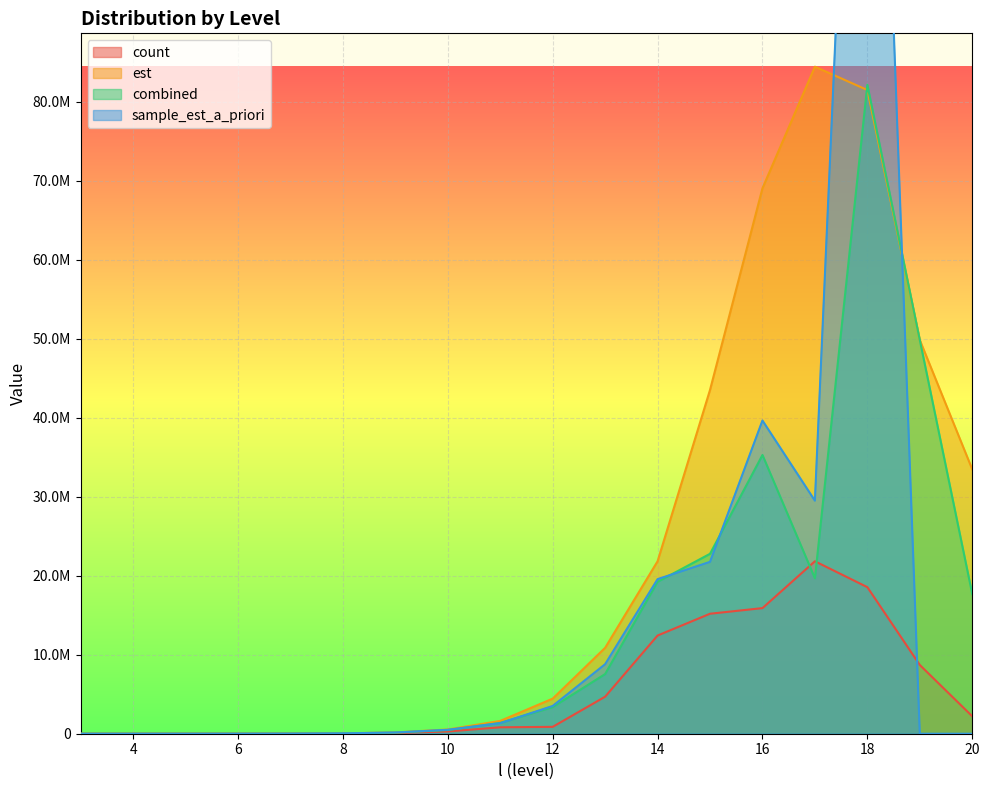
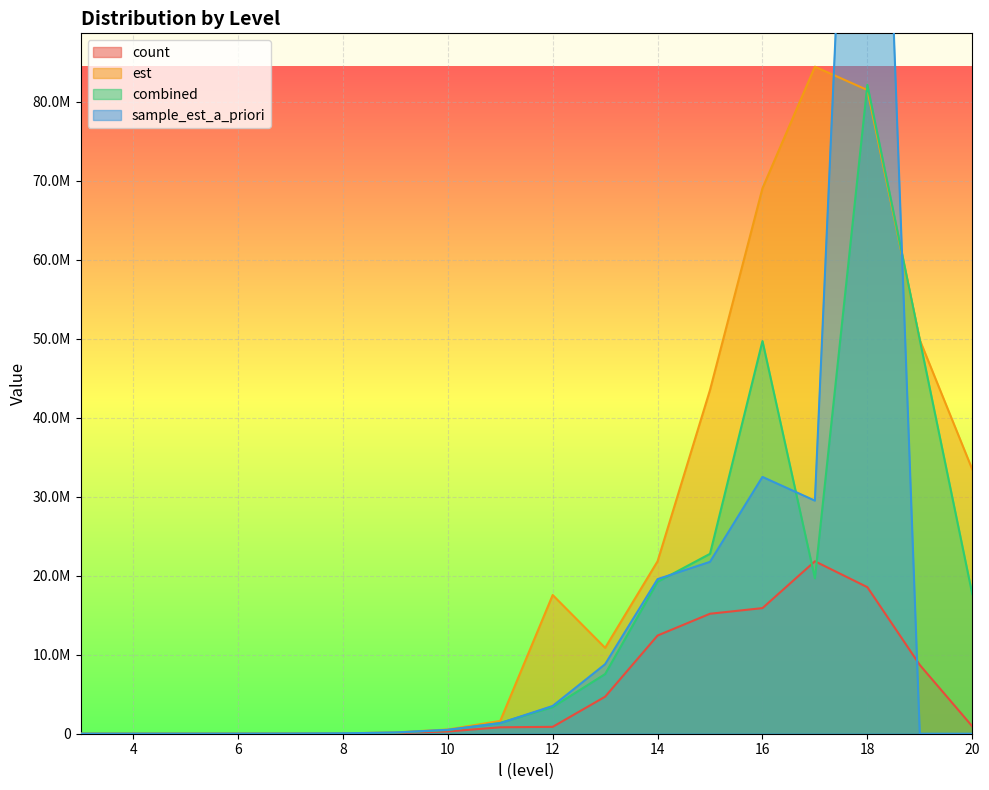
  {
    "count": {
      "12": 1000000,
      "14": 12000000,
      "16": 16000000,
      "18": 19000000,
-     "20": 2000000
+     "20": 1000000
    },
    "est": {
-     "12": 4000000,
+     "12": 18000000,
      "14": 22000000,
      "16": 69000000,
      "18": 81000000,
      "20": 33000000
    },
    "combined": {
      "14": 19000000,
-     "16": 35000000,
+     "16": 50000000,
      "18": 82000000,
      "20": 18000000
    },
    "sample_est_a_priori": {
      "14": 20000000,
-     "16": 40000000,
+     "16": 33000000,
      "20": 0
    }
  }
